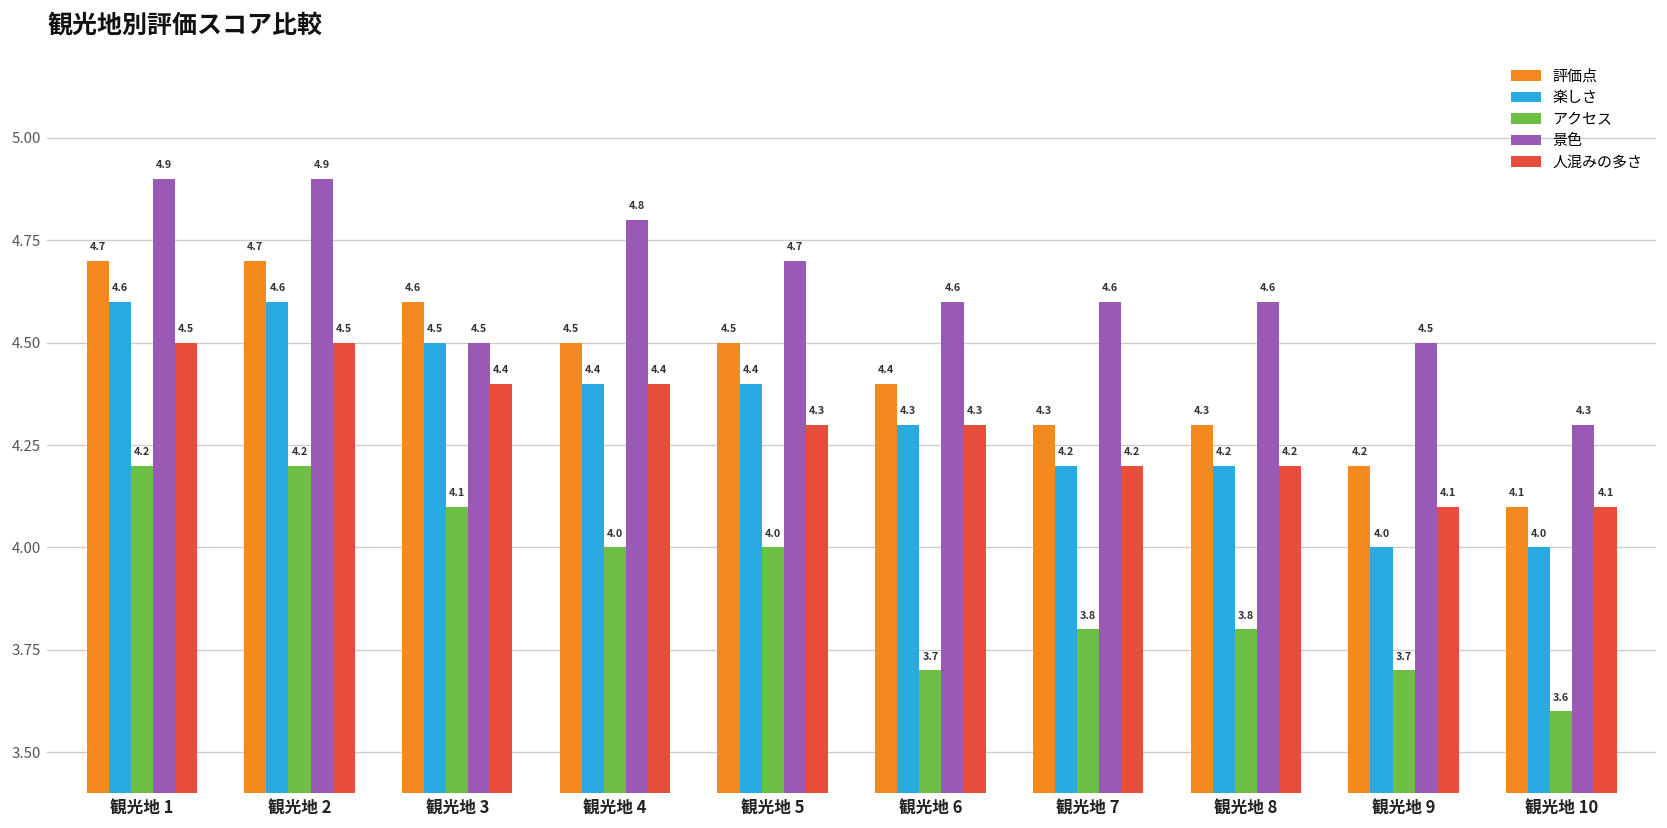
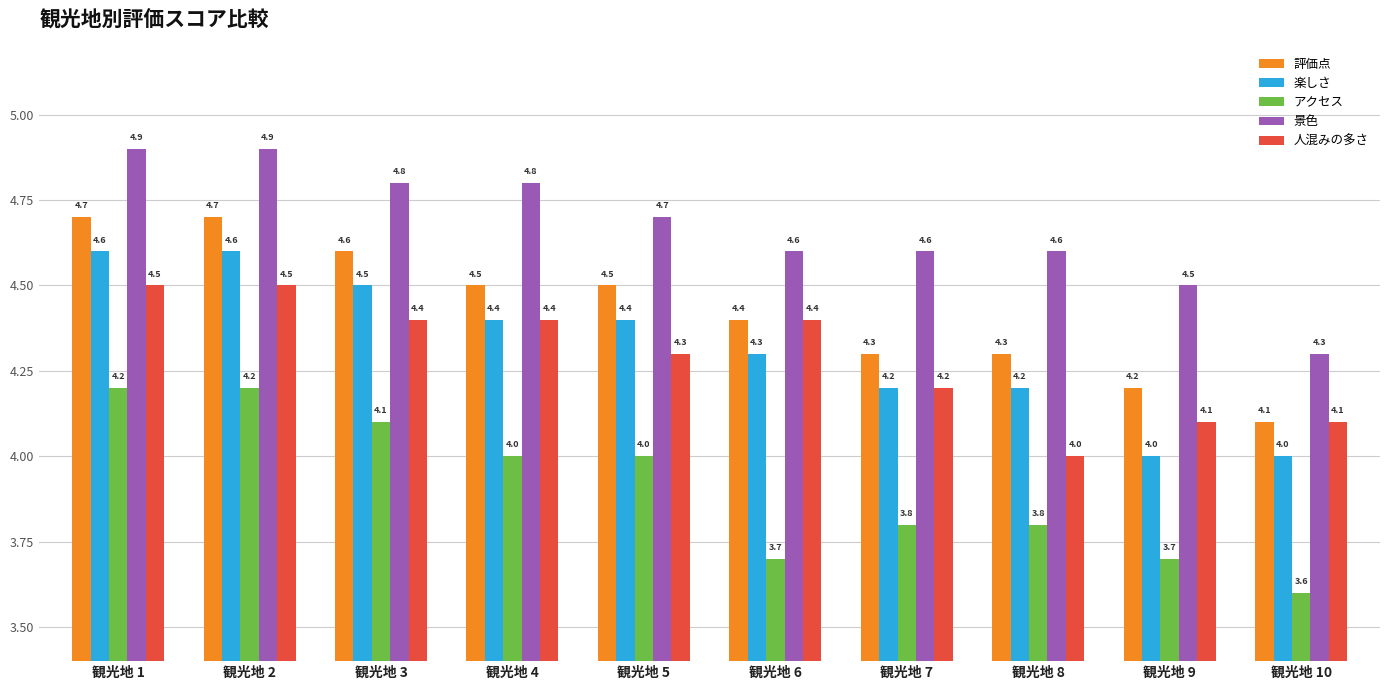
  {
    "評価点": {
      "観光地 1": 4.7,
      "観光地 2": 4.7,
      "観光地 3": 4.6,
      "観光地 4": 4.5,
      "観光地 5": 4.5,
      "観光地 6": 4.4,
      "観光地 7": 4.3,
      "観光地 8": 4.3,
      "観光地 9": 4.2,
      "観光地 10": 4.1
    },
    "楽しさ": {
      "観光地 1": 4.6,
      "観光地 2": 4.6,
      "観光地 3": 4.5,
      "観光地 4": 4.4,
      "観光地 5": 4.4,
      "観光地 6": 4.3,
      "観光地 7": 4.2,
      "観光地 8": 4.2,
      "観光地 9": 4.0,
      "観光地 10": 4.0
    },
    "アクセス": {
      "観光地 1": 4.2,
      "観光地 2": 4.2,
      "観光地 3": 4.1,
      "観光地 4": 4.0,
      "観光地 5": 4.0,
      "観光地 6": 3.7,
      "観光地 7": 3.8,
      "観光地 8": 3.8,
      "観光地 9": 3.7,
      "観光地 10": 3.6
    },
    "景色": {
      "観光地 1": 4.9,
      "観光地 2": 4.9,
-     "観光地 3": 4.5,
+     "観光地 3": 4.8,
      "観光地 4": 4.8,
      "観光地 5": 4.7,
      "観光地 6": 4.6,
      "観光地 7": 4.6,
      "観光地 8": 4.6,
      "観光地 9": 4.5,
      "観光地 10": 4.3
    },
    "人混みの多さ": {
      "観光地 1": 4.5,
      "観光地 2": 4.5,
      "観光地 3": 4.4,
      "観光地 4": 4.4,
      "観光地 5": 4.3,
-     "観光地 6": 4.3,
+     "観光地 6": 4.4,
      "観光地 7": 4.2,
-     "観光地 8": 4.2,
+     "観光地 8": 4.0,
      "観光地 9": 4.1,
      "観光地 10": 4.1
    }
  }
